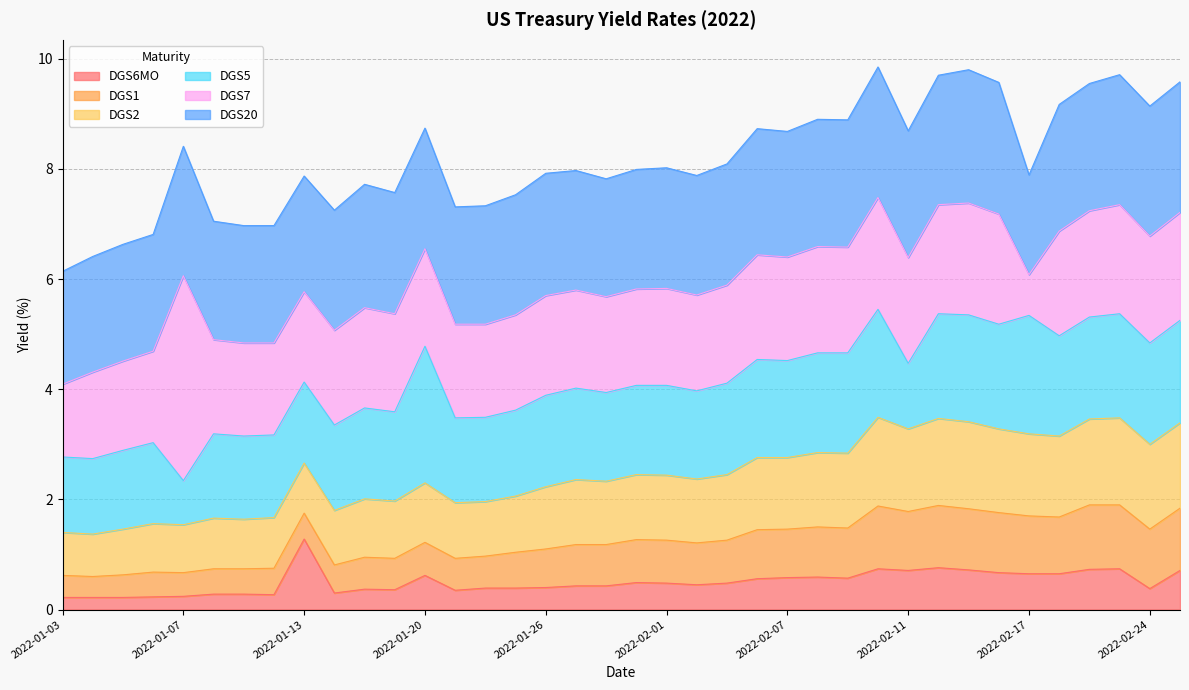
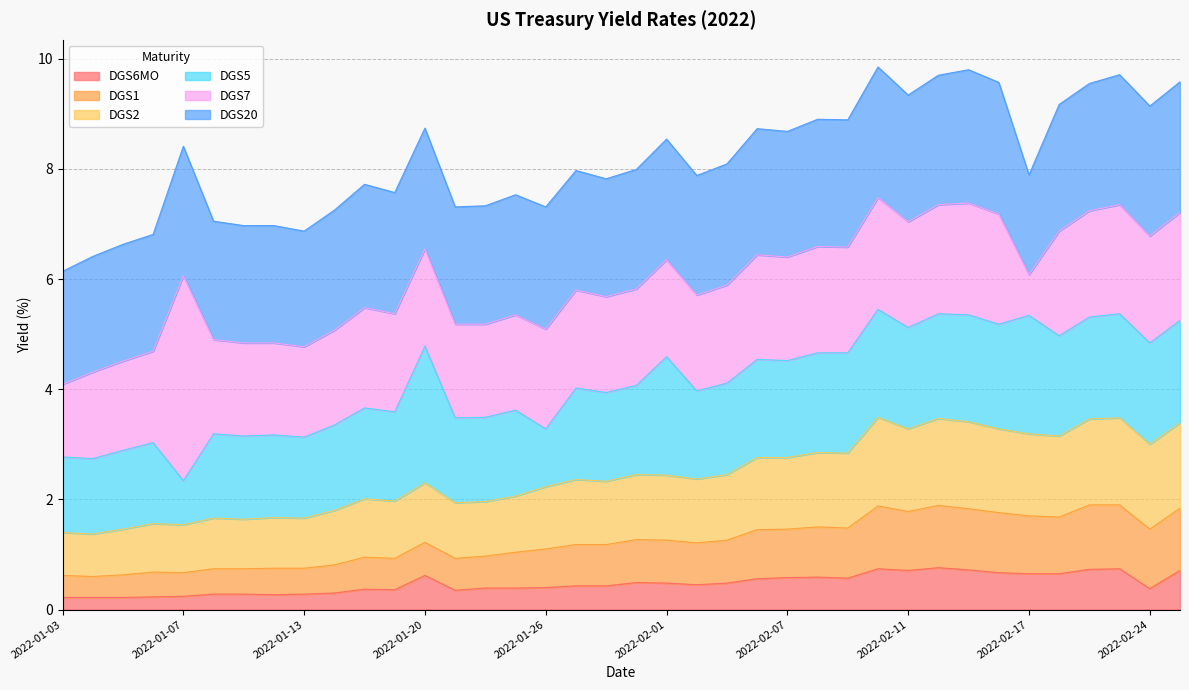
  {
    "DGS6MO": {
      "2022-01-03": 0.2,
      "2022-01-07": 0.2,
-     "2022-01-13": 1.3,
+     "2022-01-13": 0.3,
      "2022-01-20": 0.6,
      "2022-01-26": 0.4,
      "2022-02-01": 0.5,
      "2022-02-07": 0.6,
      "2022-02-11": 0.7,
      "2022-02-17": 0.7,
      "2022-02-24": 0.4
    },
    "DGS5": {
      "2022-01-03": 1.4,
      "2022-01-07": 0.8,
      "2022-01-13": 1.5,
      "2022-01-20": 2.5,
-     "2022-01-26": 1.7,
-     "2022-02-01": 1.6,
+     "2022-01-26": 1.1,
+     "2022-02-01": 2.2,
      "2022-02-07": 1.8,
-     "2022-02-11": 1.2,
+     "2022-02-11": 1.8,
      "2022-02-17": 2.1,
      "2022-02-24": 1.8
    },
    "DGS7": {
      "2022-01-03": 1.3,
      "2022-01-07": 3.7,
      "2022-01-13": 1.6,
      "2022-01-20": 1.8,
      "2022-01-26": 1.8,
      "2022-02-01": 1.8,
      "2022-02-07": 1.9,
      "2022-02-11": 1.9,
      "2022-02-17": 0.7,
      "2022-02-24": 1.9
    },
    "DGS20": {
      "2022-01-03": 2.1,
      "2022-01-07": 2.3,
      "2022-01-13": 2.1,
      "2022-01-20": 2.2,
      "2022-01-26": 2.2,
      "2022-02-01": 2.2,
      "2022-02-07": 2.3,
      "2022-02-11": 2.3,
      "2022-02-17": 1.8,
      "2022-02-24": 2.4
    }
  }
